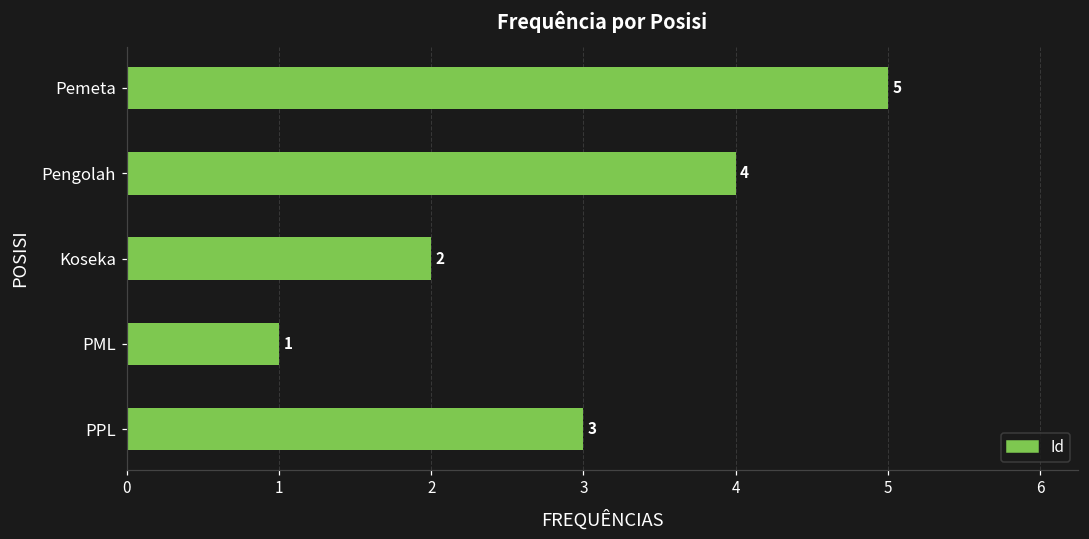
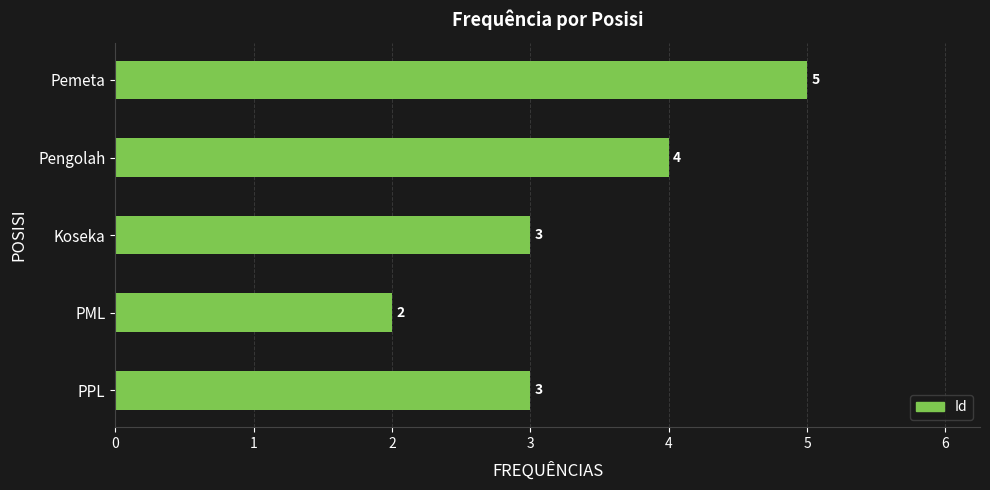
  {
    "Pemeta": 5,
    "Pengolah": 4,
-   "Koseka": 2,
-   "PML": 1,
+   "Koseka": 3,
+   "PML": 2,
    "PPL": 3
  }
